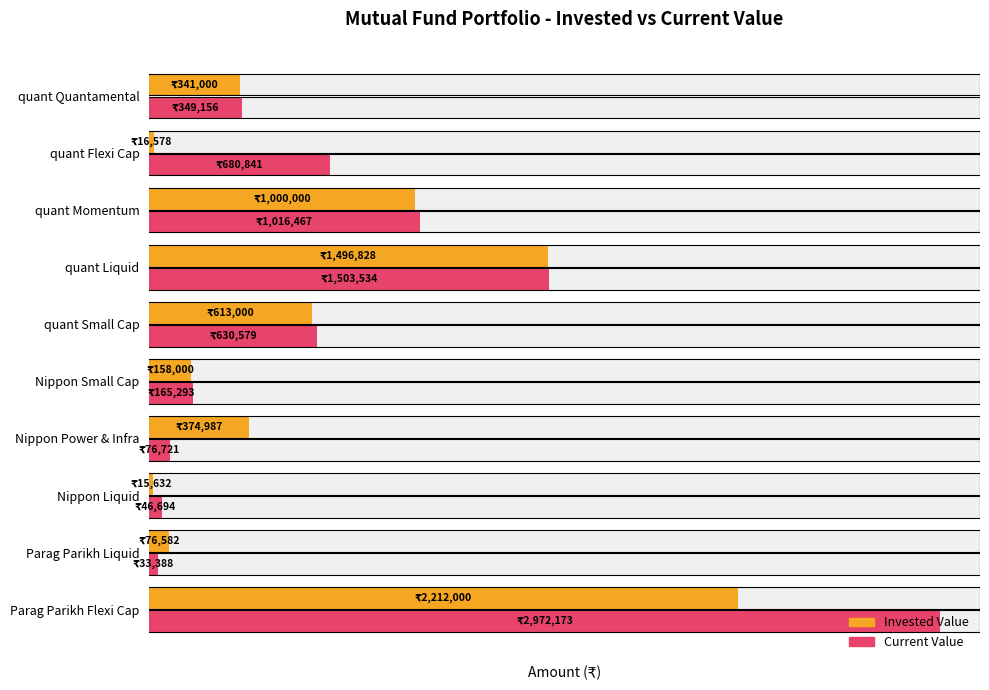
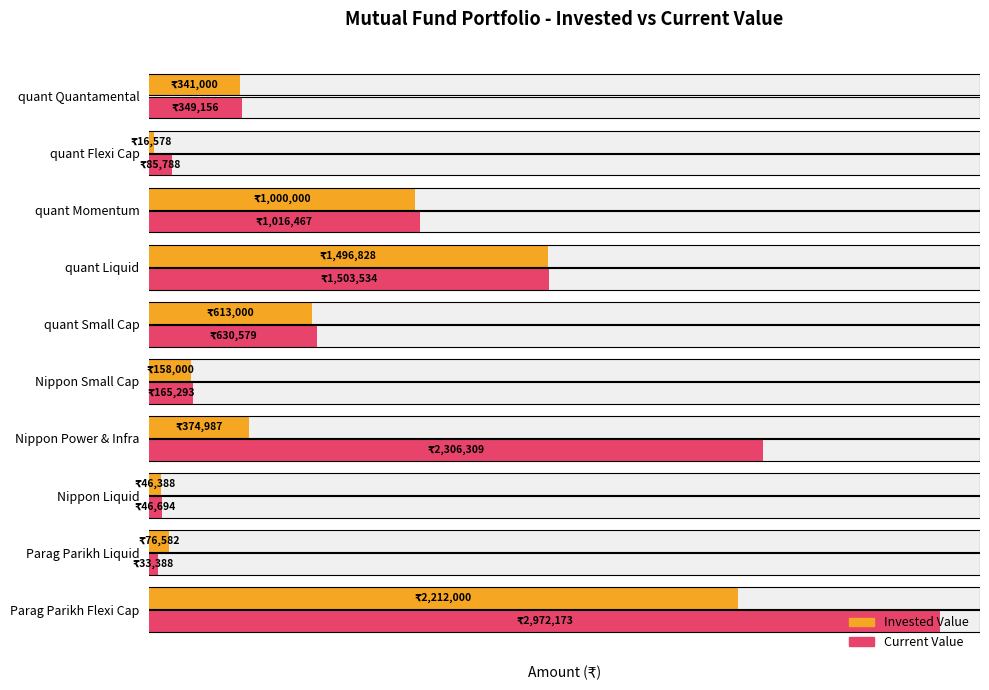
  {
    "Invested Value": {
-     "Nippon Liquid": "15,632"
+     "Nippon Liquid": "46,388"
    },
    "Current Value": {
-     "quant Flexi Cap": "680,841",
-     "Nippon Power & Infra": "76,721"
+     "quant Flexi Cap": "85,788",
+     "Nippon Power & Infra": "2,306,309"
    }
  }
